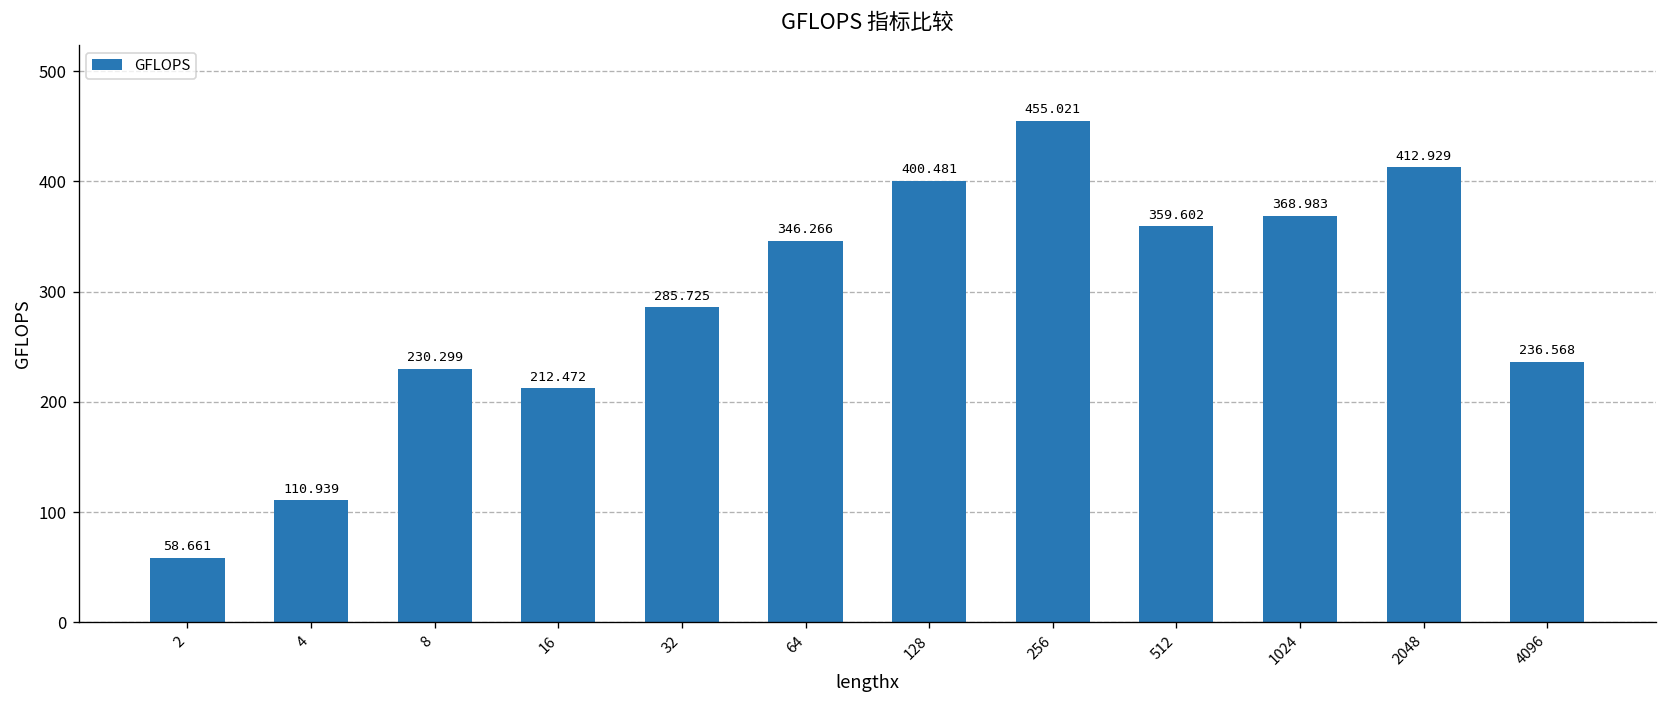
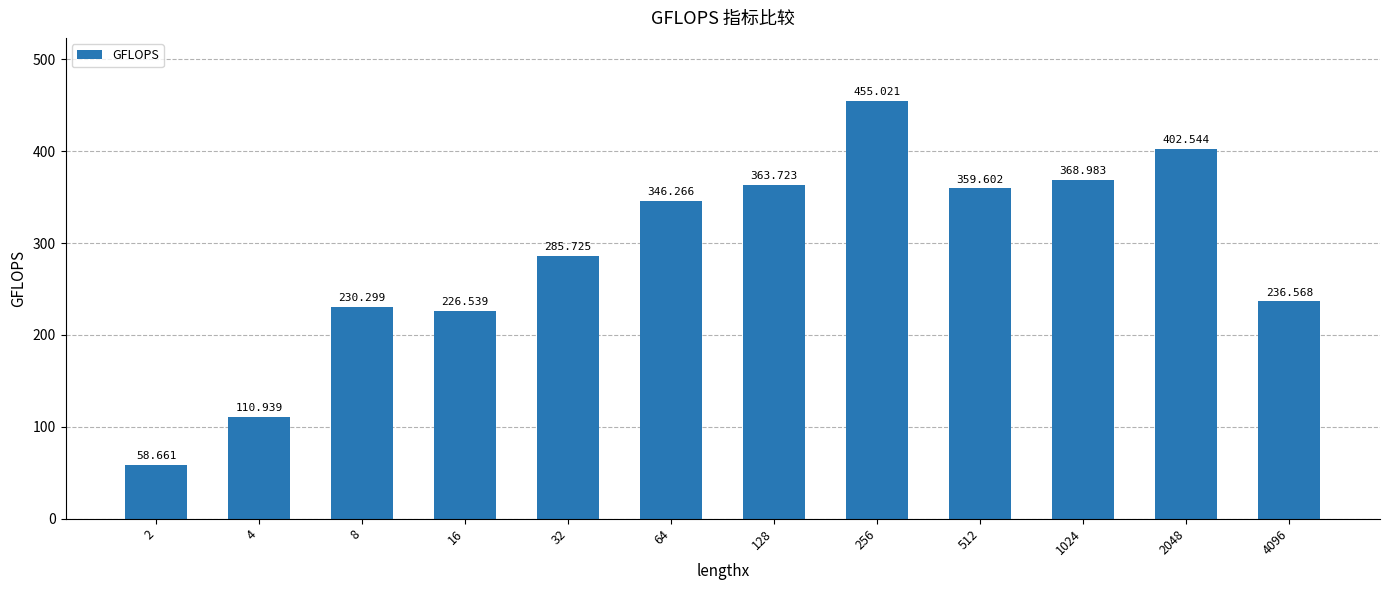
  {
    "2": 58.661,
    "4": 110.939,
    "8": 230.299,
-   "16": 212.472,
+   "16": 226.539,
    "32": 285.725,
    "64": 346.266,
-   "128": 400.481,
+   "128": 363.723,
    "256": 455.021,
    "512": 359.602,
    "1024": 368.983,
-   "2048": 412.929,
+   "2048": 402.544,
    "4096": 236.568
  }
